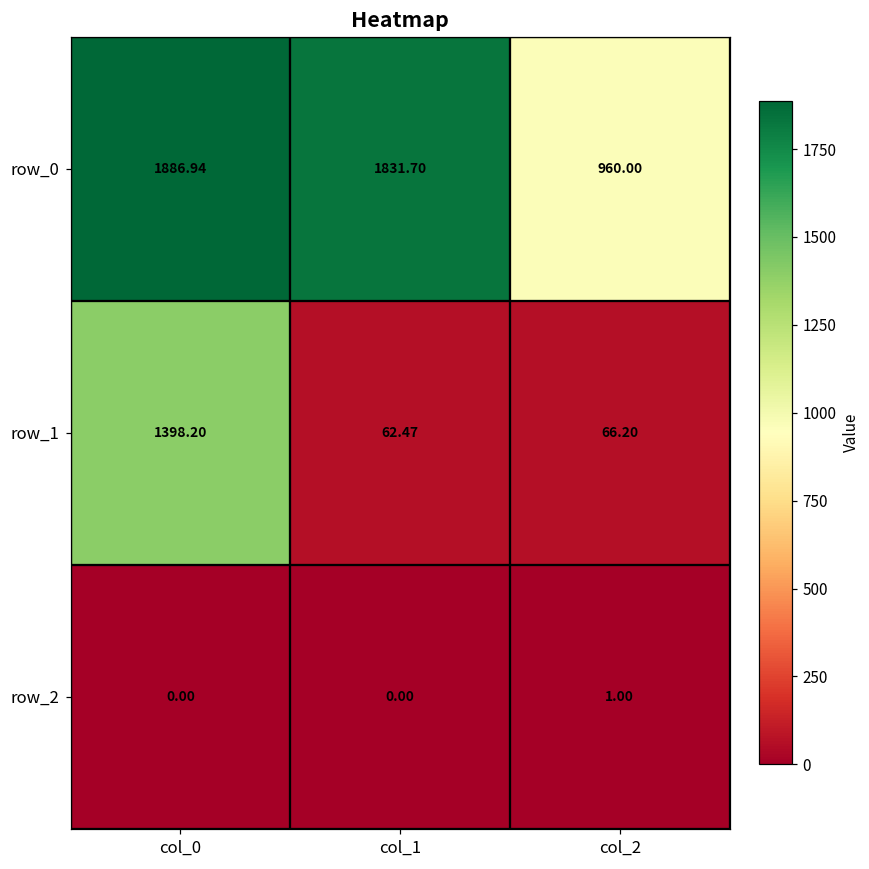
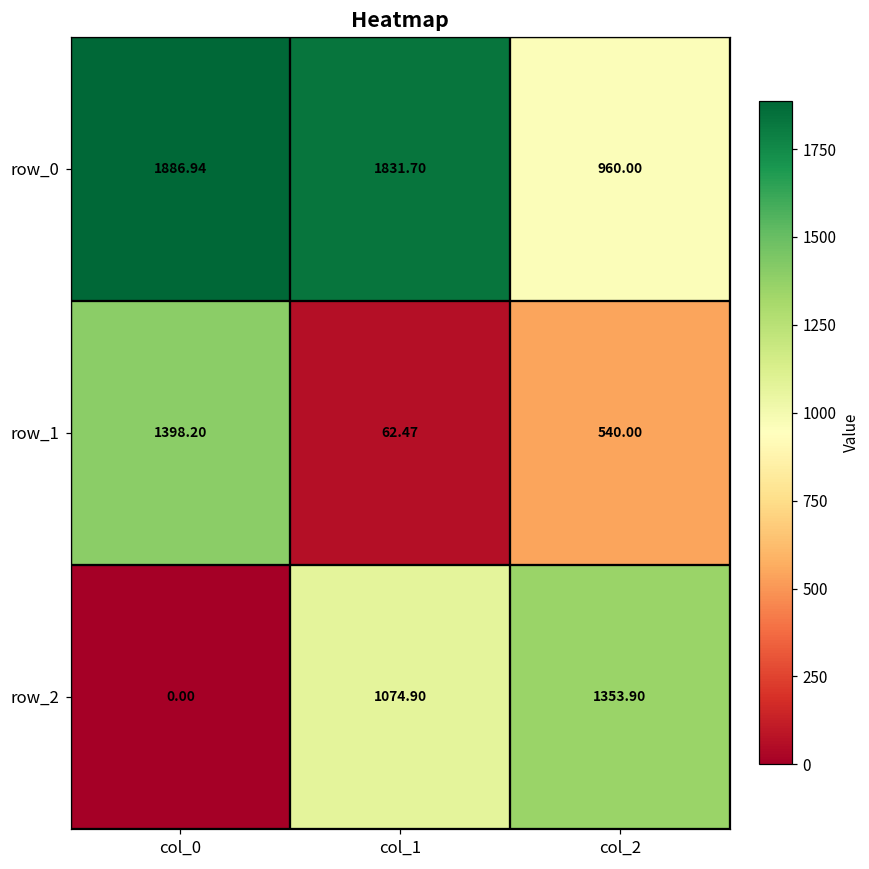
  {
    "row_0": {
      "col_0": 1886.94,
      "col_1": 1831.70,
      "col_2": 960.00
    },
    "row_1": {
      "col_0": 1398.20,
      "col_1": 62.47,
-     "col_2": 66.20
+     "col_2": 540.00
    },
    "row_2": {
      "col_0": 0.00,
-     "col_1": 0.00,
-     "col_2": 1.00
+     "col_1": 1074.90,
+     "col_2": 1353.90
    }
  }
